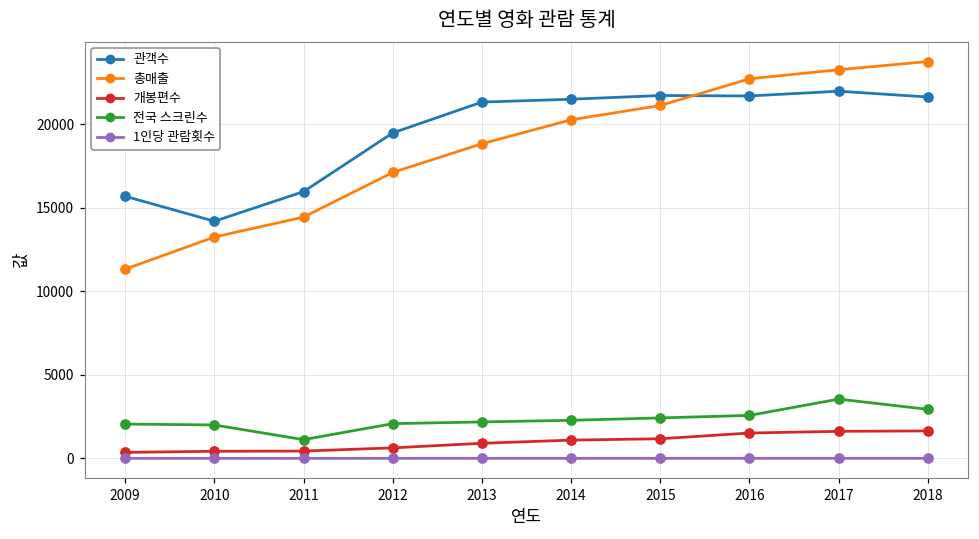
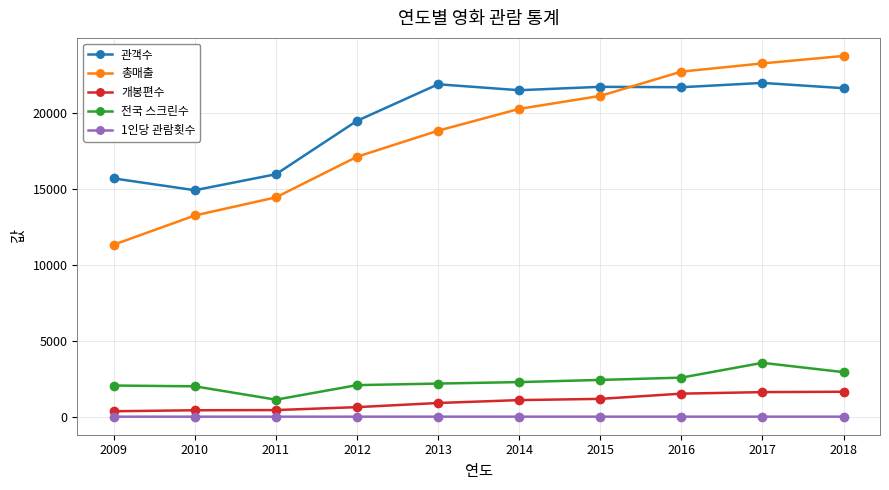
  {
    "관객수": {
      "2009": 15700,
-     "2010": 14200,
+     "2010": 14900,
      "2011": 16000,
      "2012": 19500,
-     "2013": 21300,
+     "2013": 21900,
      "2014": 21500,
      "2015": 21700,
      "2016": 21700,
      "2017": 22000,
      "2018": 21600
    },
    "총매출": {
      "2009": 11300,
      "2010": 13300,
      "2011": 14400,
      "2012": 17100,
      "2013": 18800,
      "2014": 20300,
      "2015": 21100,
      "2016": 22700,
      "2017": 23300,
      "2018": 23800
    },
    "개봉편수": {
      "2009": 400,
      "2010": 400,
      "2011": 400,
      "2012": 600,
      "2013": 900,
      "2014": 1100,
      "2015": 1200,
      "2016": 1500,
      "2017": 1600,
      "2018": 1600
    },
    "전국 스크린수": {
      "2009": 2100,
      "2010": 2000,
      "2011": 1100,
      "2012": 2100,
      "2013": 2200,
      "2014": 2300,
      "2015": 2400,
      "2016": 2600,
      "2017": 3600,
      "2018": 2900
    },
    "1인당 관람횟수": {
      "2009": 0,
      "2010": 0,
      "2011": 0,
      "2012": 0,
      "2013": 0,
      "2014": 0,
      "2015": 0,
      "2016": 0,
      "2017": 0,
      "2018": 0
    }
  }
